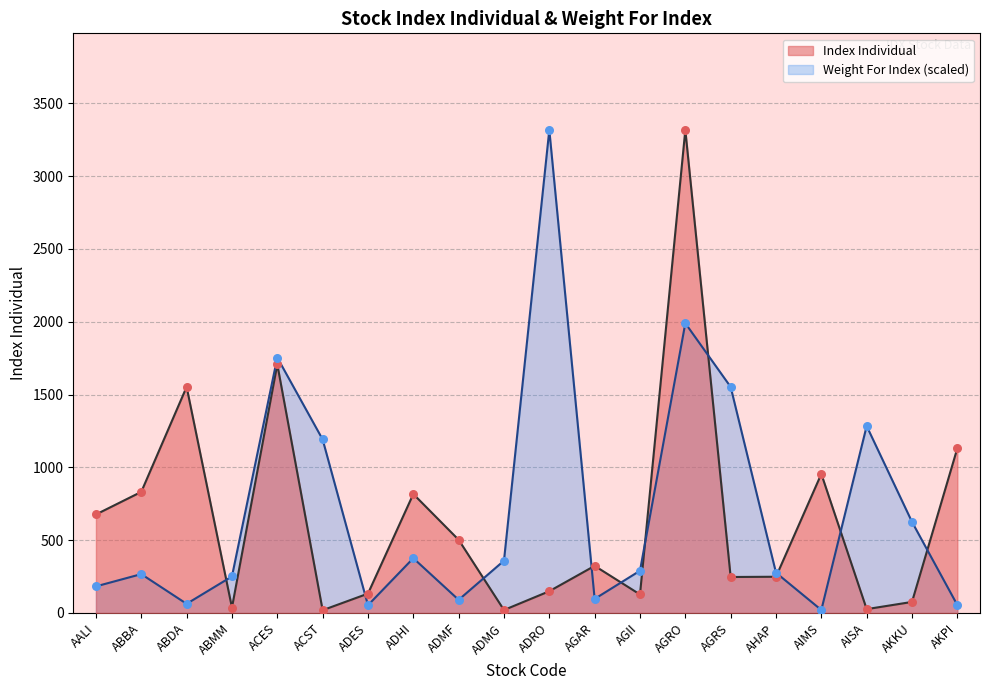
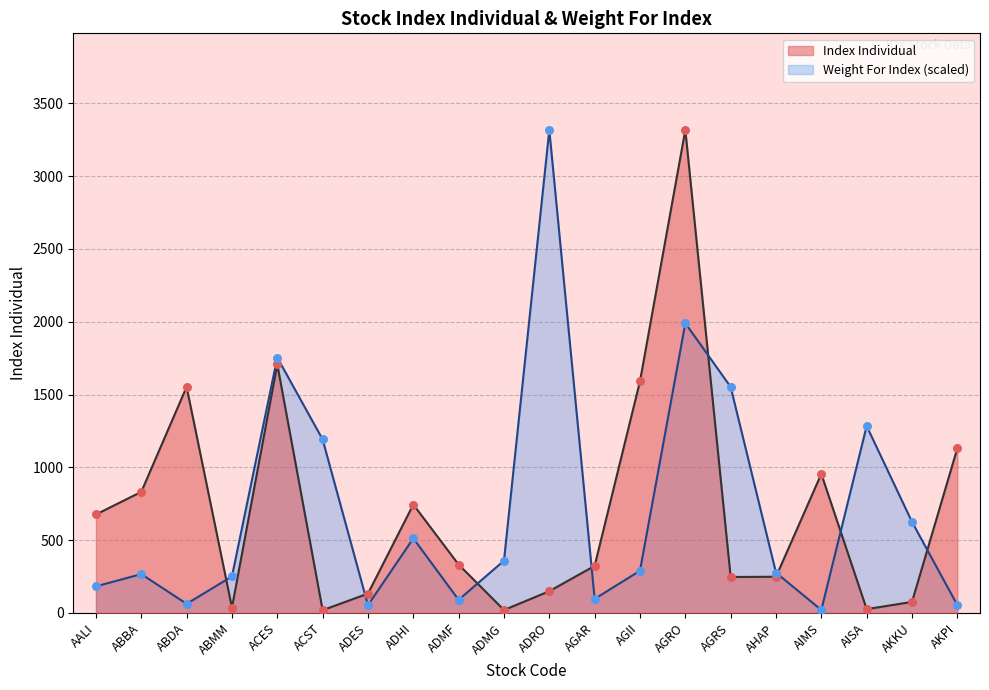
  {
    "Index Individual": {
      "AALI": 680,
      "ABBA": 830,
      "ABDA": 1550,
      "ABMM": 40,
      "ACES": 1710,
      "ACST": 20,
      "ADES": 130,
-     "ADHI": 820,
-     "ADMF": 500,
+     "ADHI": 740,
+     "ADMF": 330,
      "ADMG": 20,
      "ADRO": 150,
      "AGAR": 320,
-     "AGII": 130,
+     "AGII": 1590,
      "AGRO": 3320,
      "AGRS": 250,
      "AHAP": 250,
      "AIMS": 950,
      "AISA": 30,
      "AKKU": 80,
      "AKPI": 1130
    },
    "Weight For Index (scaled)": {
      "AALI": 180,
      "ABBA": 270,
      "ABDA": 60,
      "ABMM": 250,
      "ACES": 1750,
      "ACST": 1190,
      "ADES": 50,
-     "ADHI": 380,
+     "ADHI": 510,
      "ADMF": 90,
      "ADMG": 360,
      "ADRO": 3320,
      "AGAR": 100,
      "AGII": 290,
      "AGRO": 1990,
      "AGRS": 1550,
      "AHAP": 280,
      "AIMS": 20,
      "AISA": 1280,
      "AKKU": 630,
      "AKPI": 50
    }
  }
